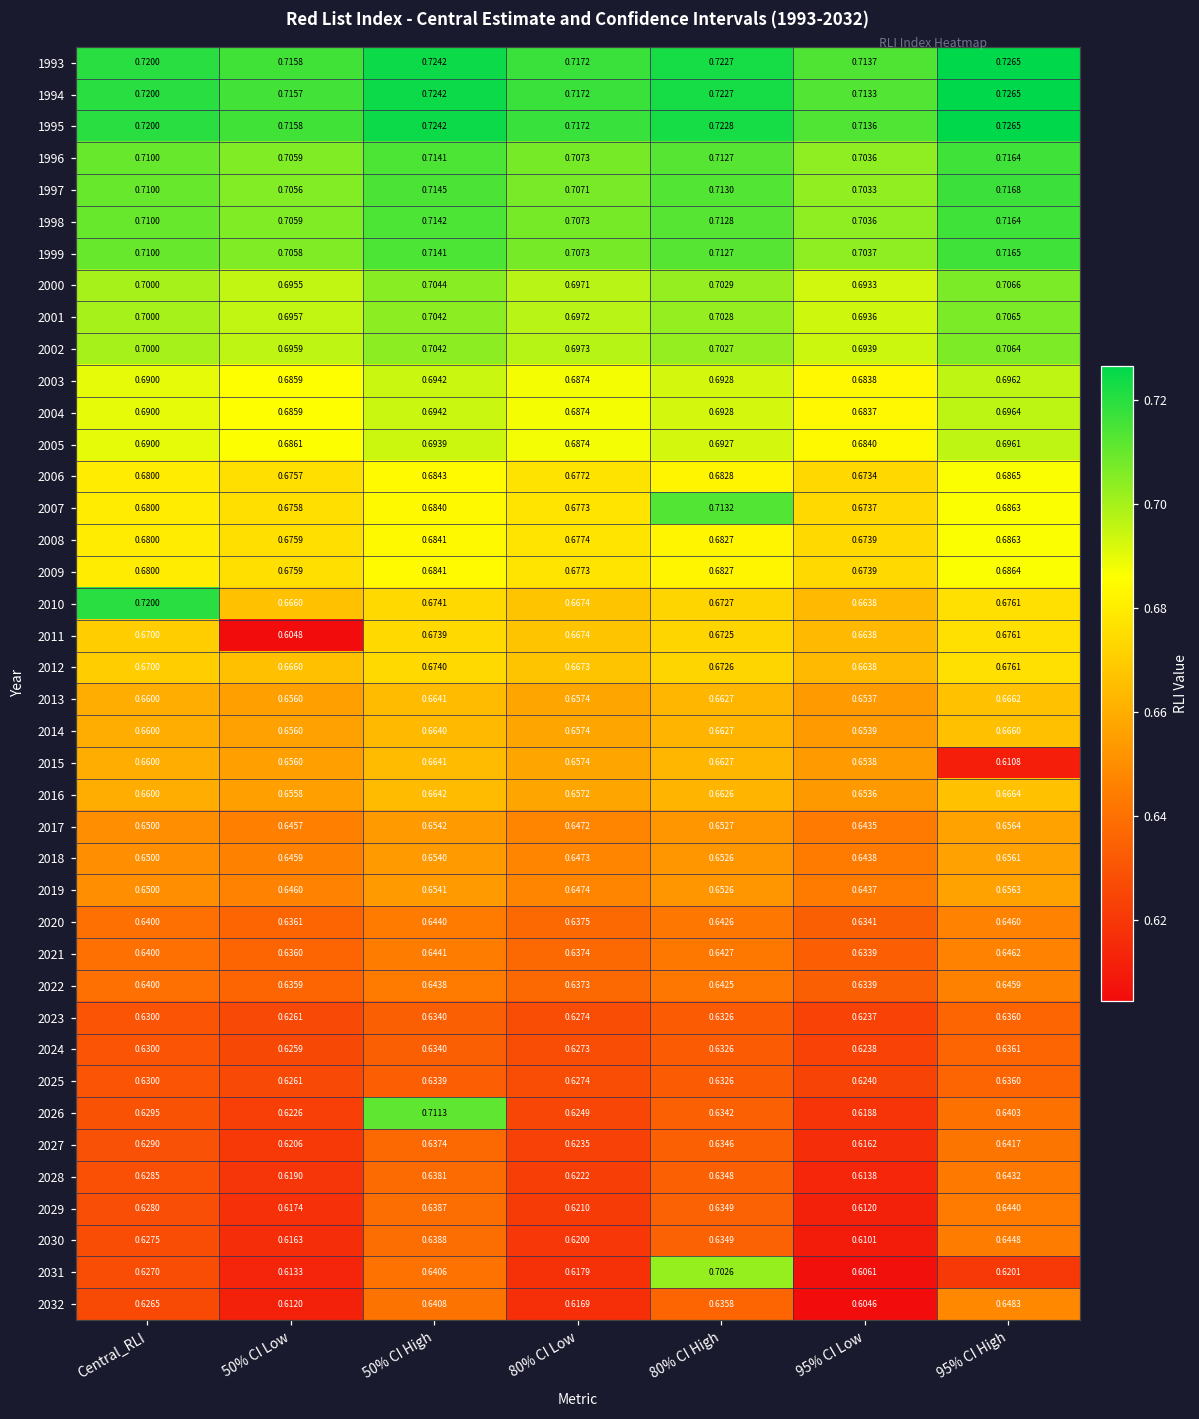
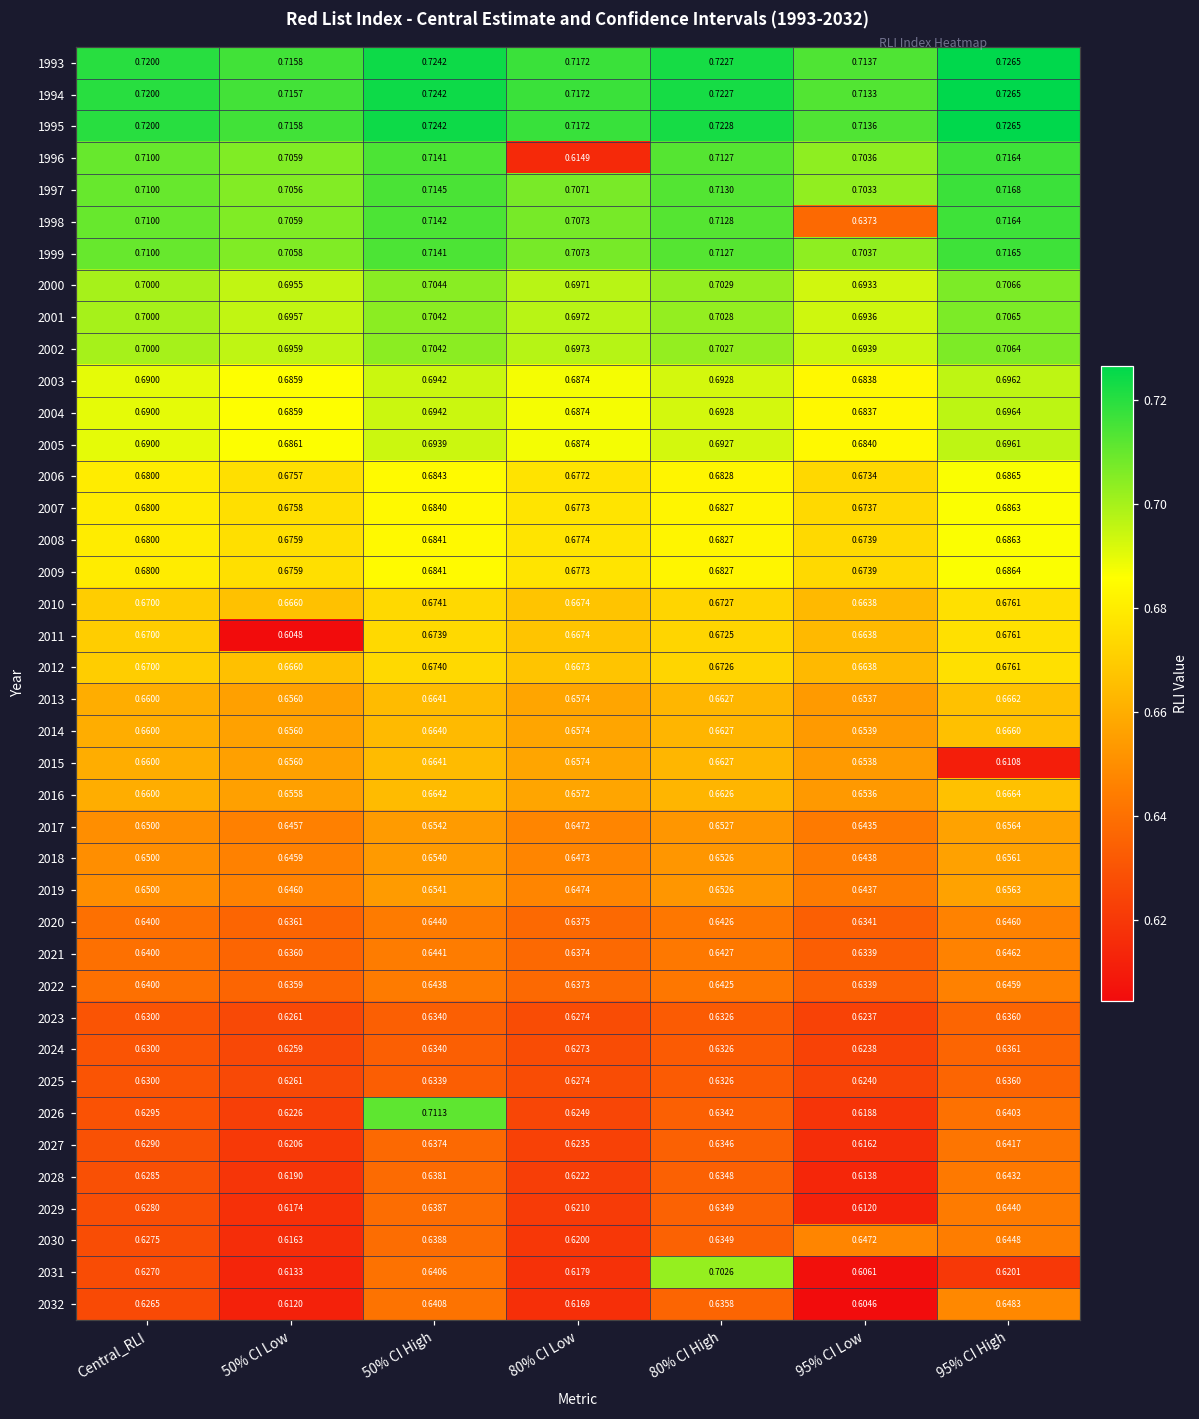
  {
    "1996": {
      "Central_RLI": 0.7100,
      "50% CI Low": 0.7059,
      "50% CI High": 0.7141,
-     "80% CI Low": 0.7073,
+     "80% CI Low": 0.6149,
      "80% CI High": 0.7127,
      "95% CI Low": 0.7036,
      "95% CI High": 0.7164
    },
    "1998": {
      "Central_RLI": 0.7100,
      "50% CI Low": 0.7059,
      "50% CI High": 0.7142,
      "80% CI Low": 0.7073,
      "80% CI High": 0.7128,
-     "95% CI Low": 0.7036,
+     "95% CI Low": 0.6373,
      "95% CI High": 0.7164
    },
    "2007": {
      "Central_RLI": 0.6800,
      "50% CI Low": 0.6758,
      "50% CI High": 0.6840,
      "80% CI Low": 0.6773,
-     "80% CI High": 0.7132,
+     "80% CI High": 0.6827,
      "95% CI Low": 0.6737,
      "95% CI High": 0.6863
    },
    "2010": {
-     "Central_RLI": 0.7200,
+     "Central_RLI": 0.6700,
      "50% CI Low": 0.6660,
      "50% CI High": 0.6741,
      "80% CI Low": 0.6674,
      "80% CI High": 0.6727,
      "95% CI Low": 0.6638,
      "95% CI High": 0.6761
    },
    "2030": {
      "Central_RLI": 0.6275,
      "50% CI Low": 0.6163,
      "50% CI High": 0.6388,
      "80% CI Low": 0.6200,
      "80% CI High": 0.6349,
-     "95% CI Low": 0.6101,
+     "95% CI Low": 0.6472,
      "95% CI High": 0.6448
    }
  }
